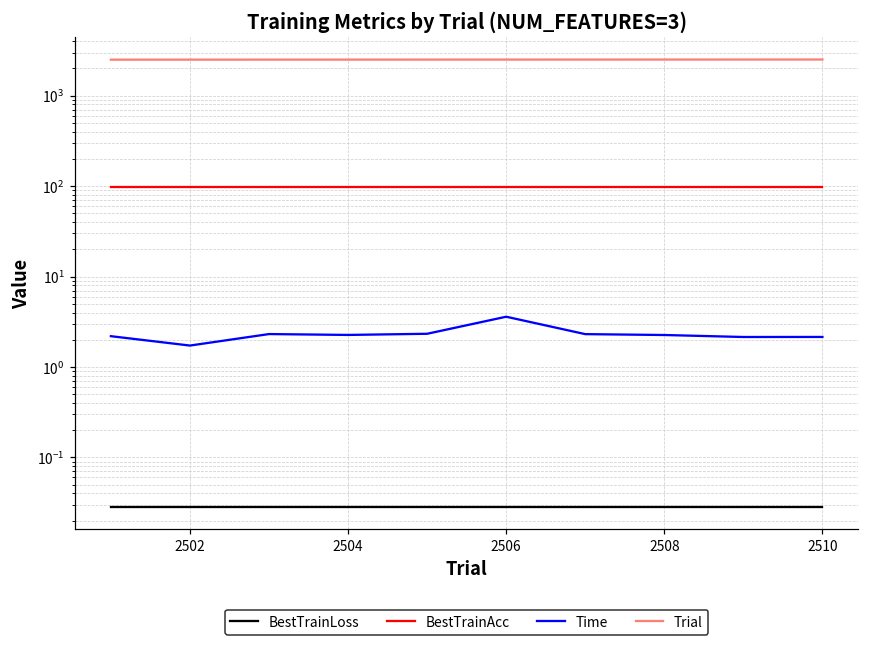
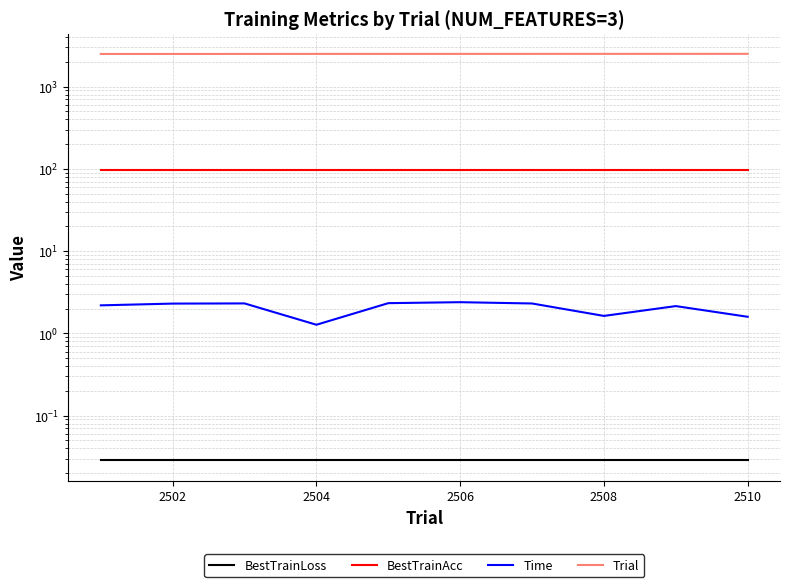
  {
    "BestTrainLoss": {
      "2502": 0.029,
      "2504": 0.029,
      "2506": 0.029,
      "2508": 0.029,
      "2510": 0.029
    },
    "BestTrainAcc": {
      "2502": 100,
      "2504": 100,
      "2506": 100,
      "2508": 100,
      "2510": 100
    },
    "Time": {
-     "2502": 1.7,
-     "2504": 2.3,
-     "2506": 4,
-     "2508": 2.3,
-     "2510": 2.1
+     "2502": 2.3,
+     "2504": 1.3,
+     "2506": 2.4,
+     "2508": 1.6,
+     "2510": 1.6
    },
    "Trial": {
      "2502": 2500,
      "2504": 2500,
      "2506": 2500,
      "2508": 2500,
      "2510": 2500
    }
  }
